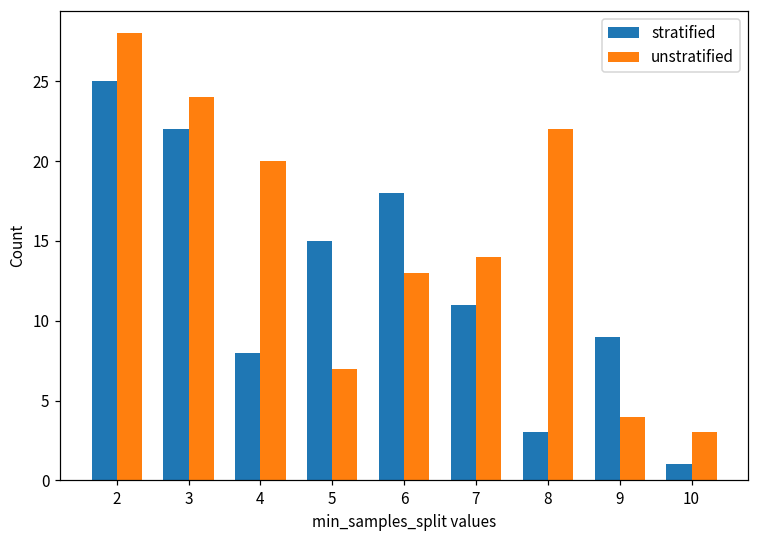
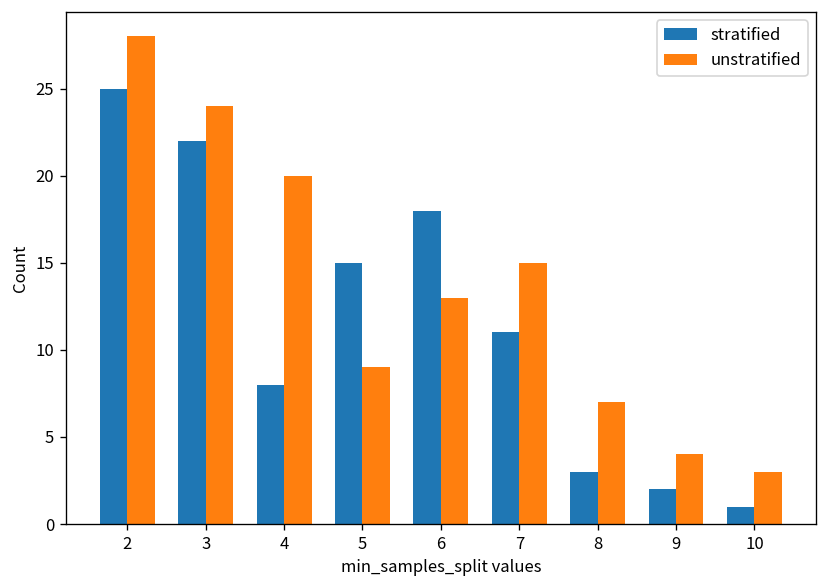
  {
    "stratified": {
      "2": 25,
      "3": 22,
      "4": 8,
      "5": 15,
      "6": 18,
      "7": 11,
      "8": 3,
-     "9": 9,
+     "9": 2,
      "10": 1
    },
    "unstratified": {
      "2": 28,
      "3": 24,
      "4": 20,
-     "5": 7,
+     "5": 9,
      "6": 13,
-     "7": 14,
-     "8": 22,
+     "7": 15,
+     "8": 7,
      "9": 4,
      "10": 3
    }
  }
